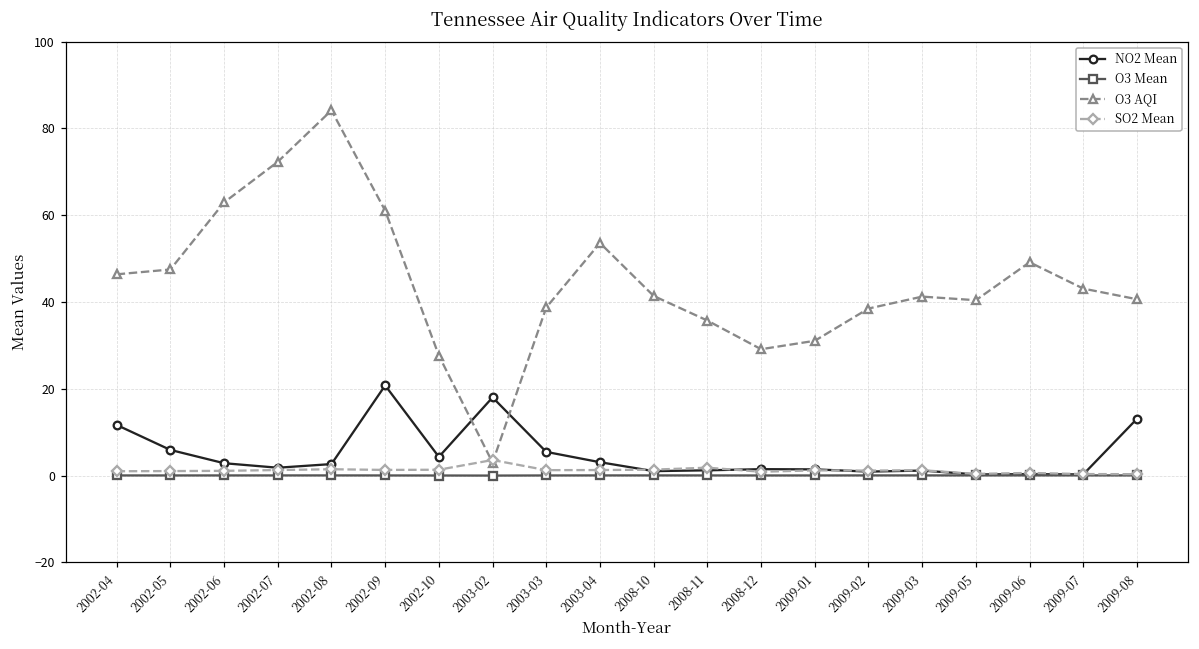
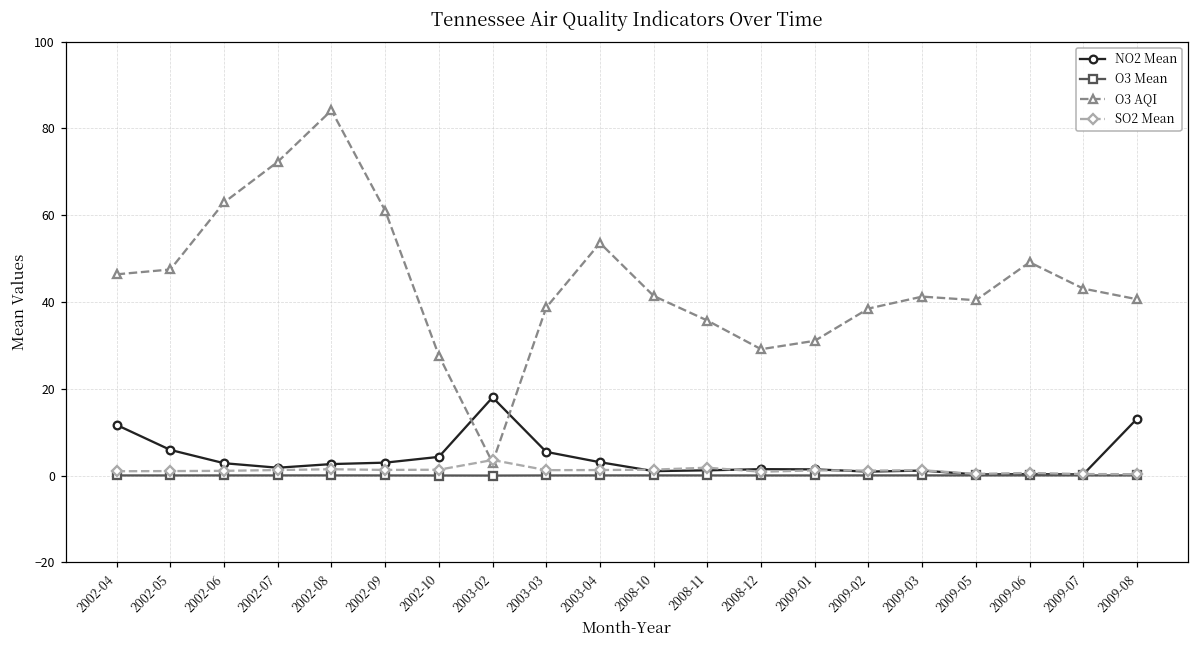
  {
    "NO2 Mean": {
      "2002-04": 12,
      "2002-05": 6,
      "2002-06": 3,
      "2002-08": 3,
-     "2002-09": 21,
+     "2002-09": 3,
      "2002-10": 4,
      "2003-02": 18,
      "2003-03": 5,
      "2003-04": 3,
      "2009-08": 13
    },
    "O3 Mean": {
      "2002-04": 0,
      "2002-05": 0,
      "2002-06": 0,
      "2002-07": 0,
      "2002-08": 0,
      "2002-09": 0,
      "2002-10": 0,
      "2003-02": 0,
      "2003-03": 0,
      "2003-04": 0,
      "2008-10": 0,
      "2008-11": 0,
      "2008-12": 0,
      "2009-01": 0,
      "2009-02": 0,
      "2009-03": 0
    }
  }
